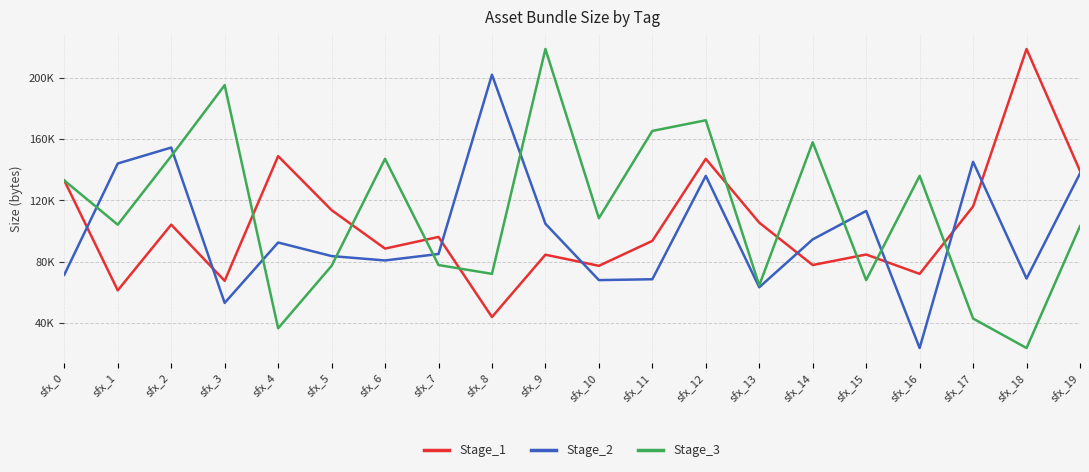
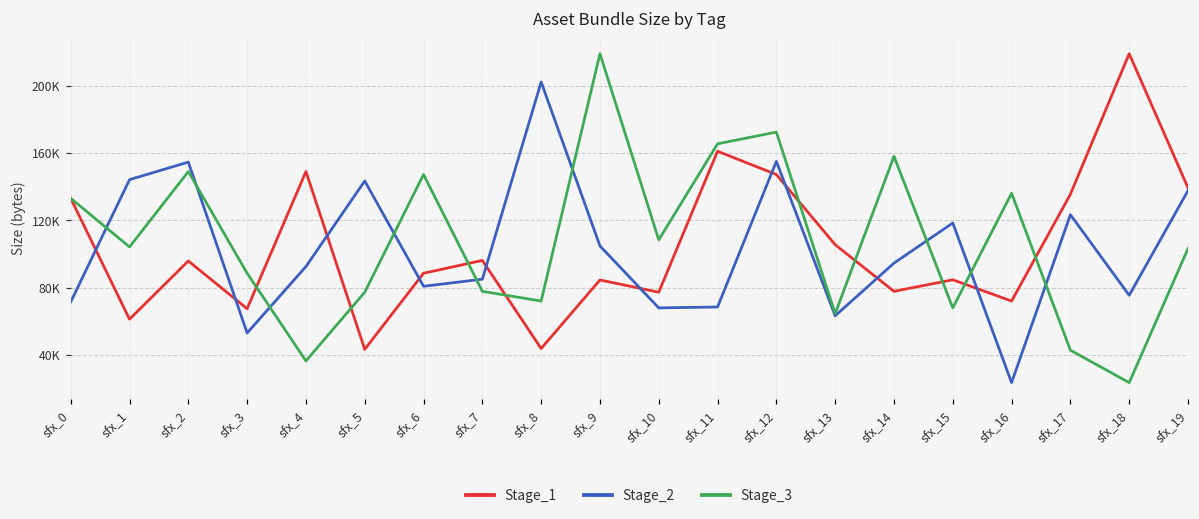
  {
    "Stage_1": {
      "sfx_1": 61000,
-     "sfx_2": 104000,
+     "sfx_2": 96000,
      "sfx_3": 67000,
      "sfx_4": 149000,
-     "sfx_5": 114000,
+     "sfx_5": 43000,
      "sfx_6": 89000,
      "sfx_7": 96000,
      "sfx_8": 44000,
      "sfx_9": 85000,
      "sfx_10": 77000,
-     "sfx_11": 94000,
+     "sfx_11": 161000,
      "sfx_12": 147000,
      "sfx_13": 105000,
      "sfx_14": 78000,
      "sfx_15": 85000,
      "sfx_16": 72000,
-     "sfx_17": 116000,
+     "sfx_17": 135000,
      "sfx_18": 219000
    },
    "Stage_2": {
      "sfx_0": 71000,
      "sfx_1": 144000,
      "sfx_2": 155000,
      "sfx_3": 53000,
      "sfx_4": 92000,
-     "sfx_5": 84000,
+     "sfx_5": 143000,
      "sfx_6": 81000,
      "sfx_7": 85000,
      "sfx_8": 202000,
      "sfx_9": 105000,
      "sfx_10": 68000,
      "sfx_11": 68000,
-     "sfx_12": 136000,
+     "sfx_12": 155000,
      "sfx_14": 95000,
-     "sfx_15": 113000,
+     "sfx_15": 118000,
      "sfx_16": 23000,
-     "sfx_17": 145000,
-     "sfx_18": 69000
+     "sfx_17": 123000,
+     "sfx_18": 75000
    },
    "Stage_3": {
      "sfx_1": 104000,
      "sfx_2": 149000,
-     "sfx_3": 195000,
+     "sfx_3": 89000,
      "sfx_4": 36000,
      "sfx_5": 77000,
      "sfx_6": 147000,
      "sfx_7": 78000,
      "sfx_8": 72000,
      "sfx_9": 219000,
      "sfx_10": 108000,
      "sfx_11": 165000,
      "sfx_12": 172000,
      "sfx_14": 158000,
      "sfx_15": 68000,
      "sfx_16": 136000,
      "sfx_17": 43000,
      "sfx_18": 23000,
      "sfx_19": 103000
    }
  }
